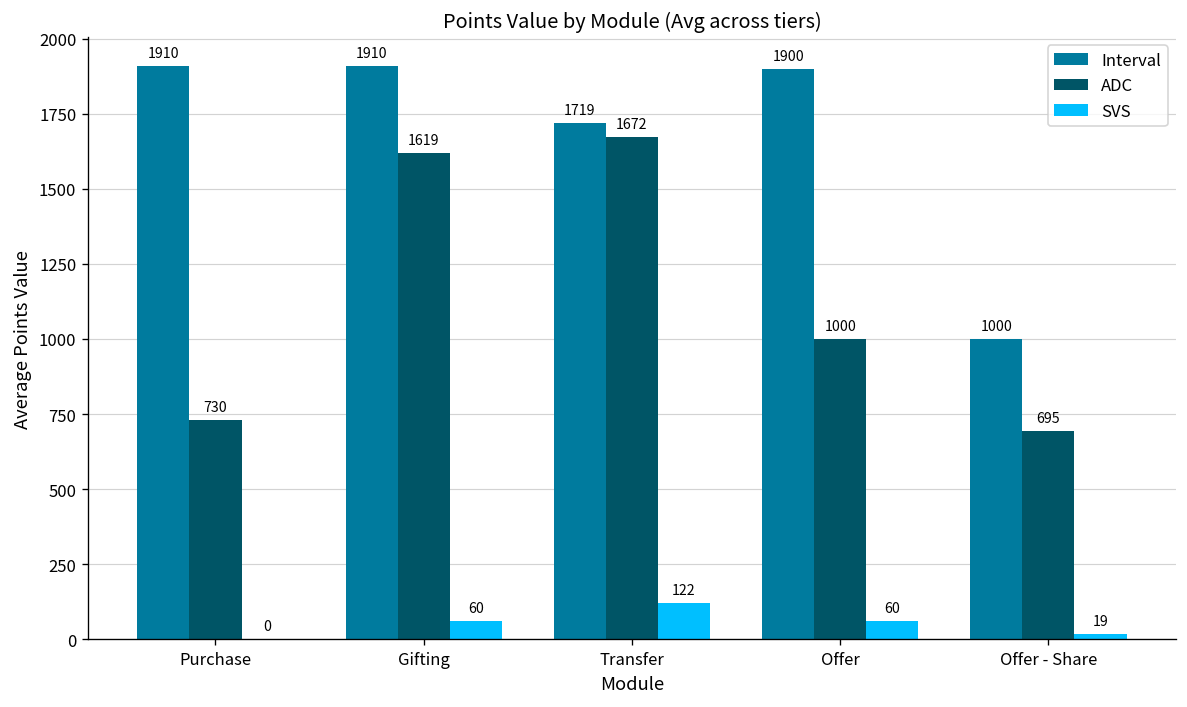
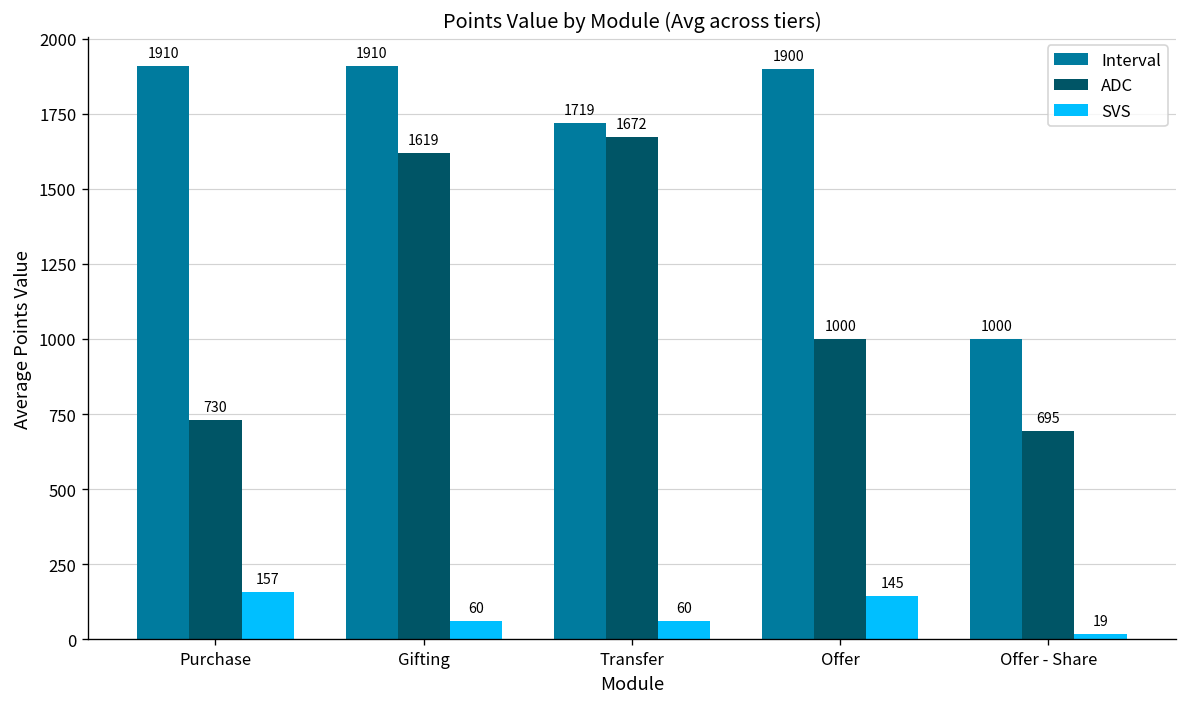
  {
    "Interval": {
      "Purchase": 1910,
      "Gifting": 1910,
      "Transfer": 1719,
      "Offer": 1900,
      "Offer - Share": 1000
    },
    "ADC": {
      "Purchase": 730,
      "Gifting": 1619,
      "Offer": 1000,
      "Offer - Share": 695
    },
    "SVS": {
-     "Purchase": 0,
+     "Purchase": 157,
      "Gifting": 60,
-     "Transfer": 122,
-     "Offer": 60,
+     "Transfer": 60,
+     "Offer": 145,
      "Offer - Share": 19
    }
  }
